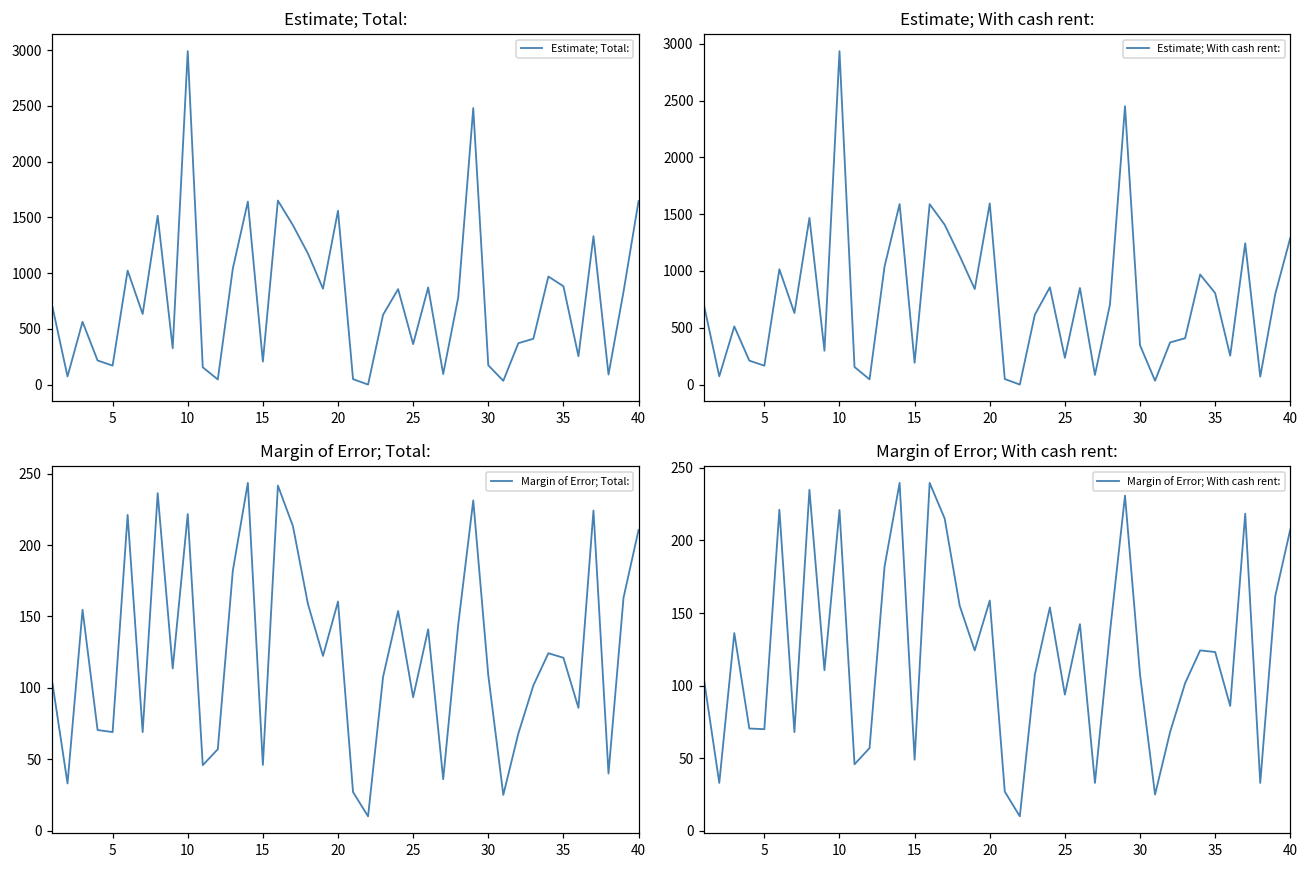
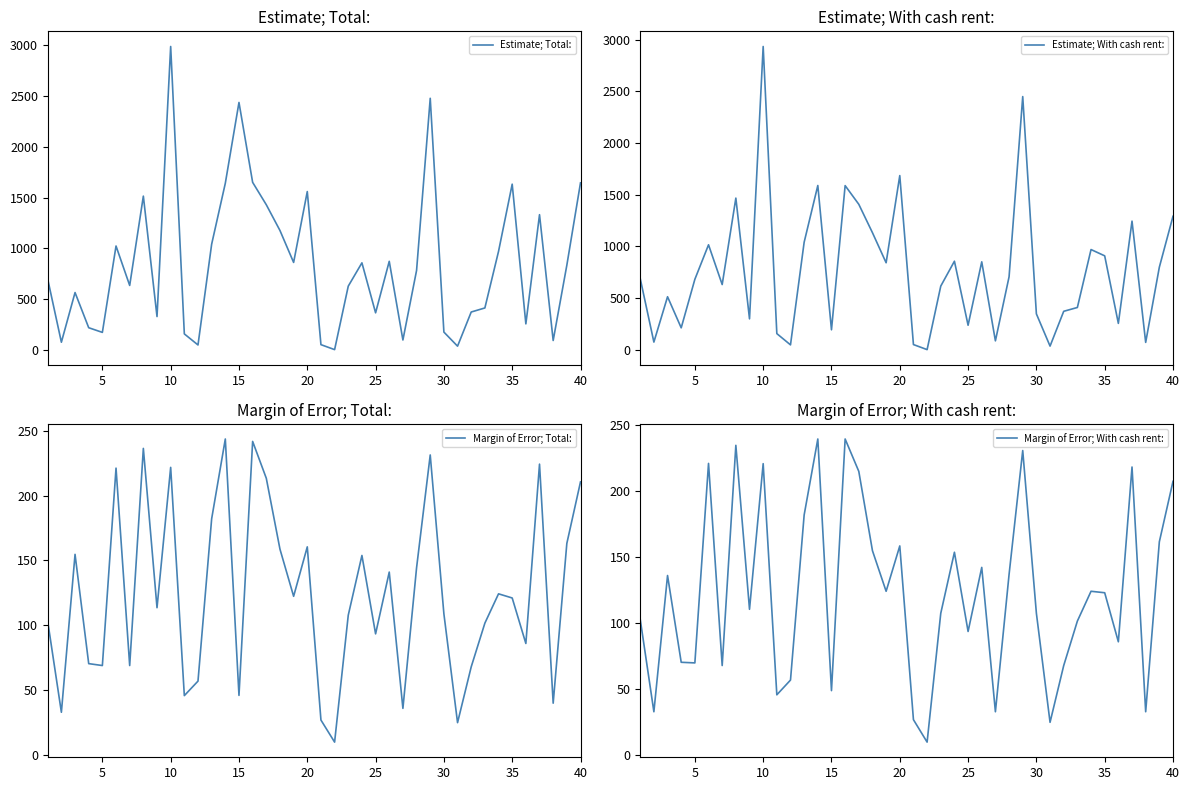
  {
    "Estimate; Total:": {
      "5": 170,
      "10": 2990,
-     "15": 210,
+     "15": 2440,
      "20": 1560,
      "25": 360,
      "30": 170,
-     "35": 880,
+     "35": 1630,
      "40": 1650
    },
    "Estimate; With cash rent:": {
-     "5": 170,
+     "5": 680,
      "10": 2940,
      "15": 190,
-     "20": 1600,
+     "20": 1690,
      "25": 240,
      "30": 350,
-     "35": 810,
+     "35": 910,
      "40": 1290
    },
    "Margin of Error; Total:": {
      "5": 69,
      "10": 222,
      "15": 46,
      "20": 160,
      "25": 93,
      "30": 109,
      "35": 121,
      "40": 210
    },
    "Margin of Error; With cash rent:": {
      "5": 70,
      "10": 221,
      "15": 49,
      "20": 159,
      "25": 94,
      "30": 108,
      "35": 123,
      "40": 208
    }
  }
